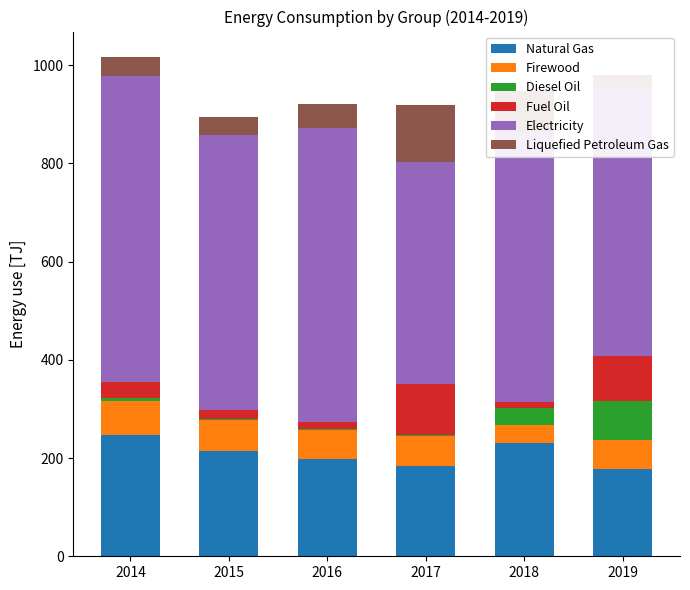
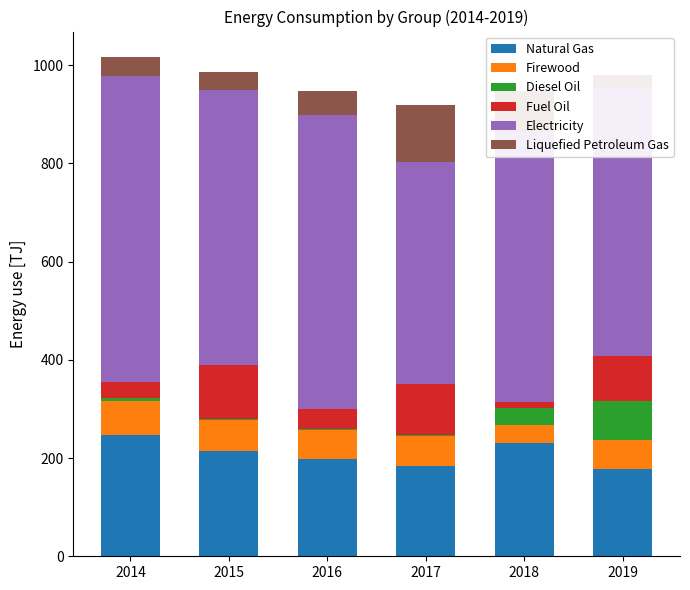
  {
    "Natural Gas": {
      "2014": 250,
      "2015": 210,
      "2016": 200,
      "2017": 180,
      "2018": 230,
      "2019": 180
    },
    "Firewood": {
      "2014": 70,
      "2015": 60,
      "2016": 60,
      "2017": 60,
      "2018": 40,
      "2019": 60
    },
    "Diesel Oil": {
      "2018": 30,
      "2019": 80
    },
    "Fuel Oil": {
      "2014": 30,
-     "2015": 20,
-     "2016": 20,
+     "2015": 110,
+     "2016": 40,
      "2017": 100,
      "2018": 10,
      "2019": 90
    },
    "Electricity": {
      "2014": 620,
      "2015": 560,
      "2016": 600,
      "2017": 450
    },
    "Liquefied Petroleum Gas": {
      "2014": 40,
      "2015": 40,
      "2016": 50,
      "2017": 110
    }
  }
